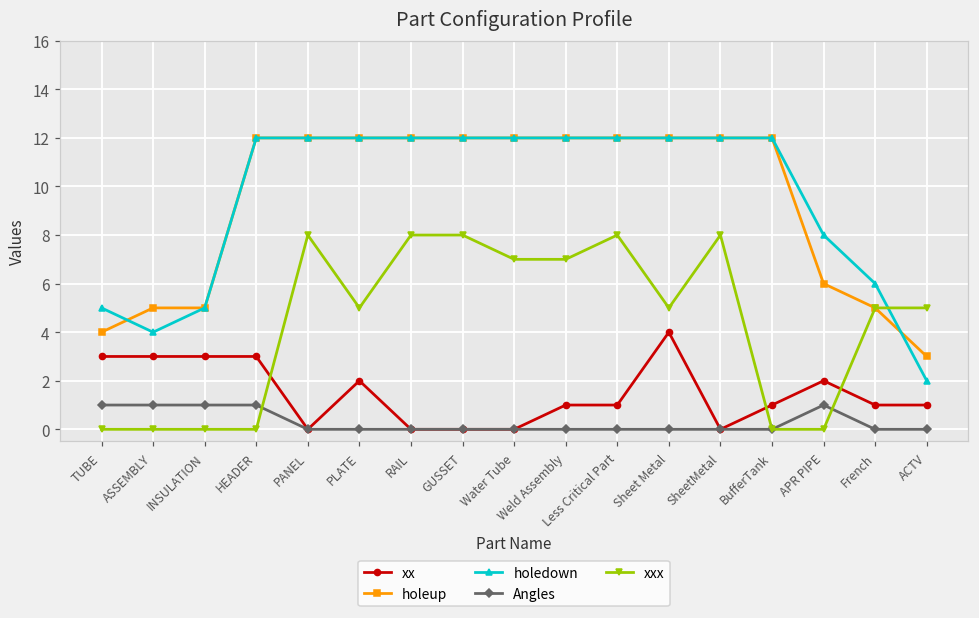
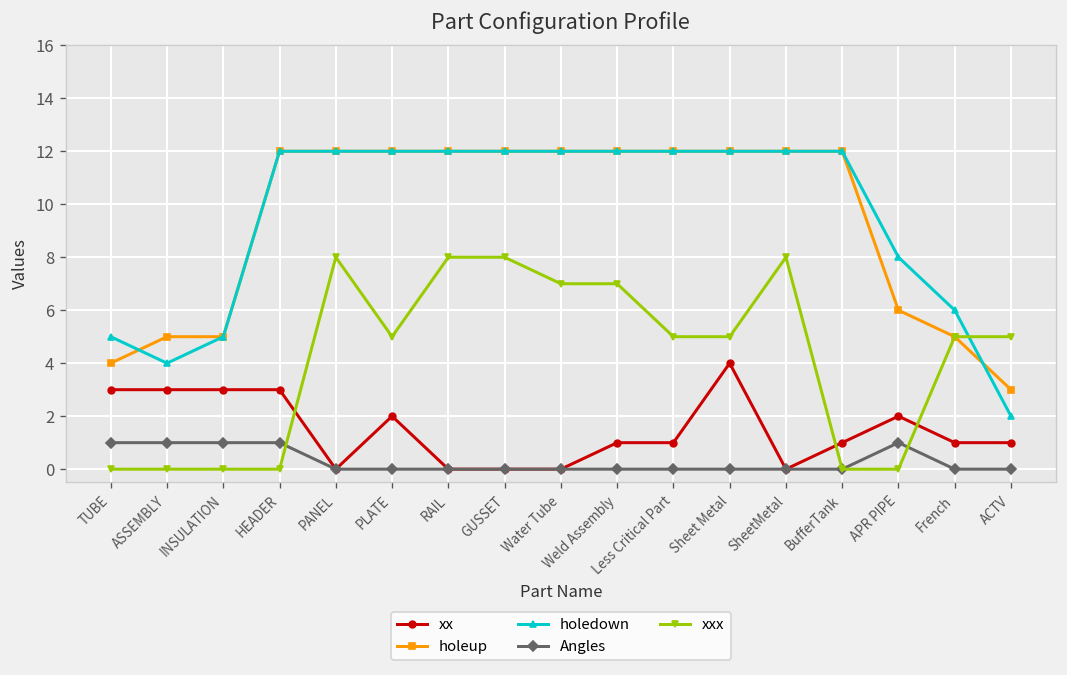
  {
    "xx": {
      "TUBE": 3,
      "ASSEMBLY": 3,
      "INSULATION": 3,
      "HEADER": 3,
      "PLATE": 2,
      "Weld Assembly": 1,
      "Less Critical Part": 1,
      "Sheet Metal": 4,
      "BufferTank": 1,
      "APR PIPE": 2,
      "French": 1,
      "ACTV": 1
    },
    "holeup": {
      "TUBE": 4,
      "ASSEMBLY": 5,
      "APR PIPE": 6,
      "ACTV": 3
    },
    "holedown": {
      "TUBE": 5,
      "ASSEMBLY": 4,
      "APR PIPE": 8,
      "French": 6,
      "ACTV": 2
    },
    "Angles": {
      "TUBE": 1,
      "ASSEMBLY": 1,
      "INSULATION": 1,
      "HEADER": 1,
      "PLATE": 0,
      "Weld Assembly": 0,
      "Less Critical Part": 0,
      "Sheet Metal": 0,
      "APR PIPE": 1,
      "French": 0,
      "ACTV": 0
    },
    "xxx": {
      "TUBE": 0,
      "ASSEMBLY": 0,
      "INSULATION": 0,
      "HEADER": 0,
      "PANEL": 8,
      "PLATE": 5,
      "RAIL": 8,
      "GUSSET": 8,
      "Water Tube": 7,
      "Weld Assembly": 7,
-     "Less Critical Part": 8,
+     "Less Critical Part": 5,
      "Sheet Metal": 5,
      "SheetMetal": 8,
      "APR PIPE": 0,
      "ACTV": 5
    }
  }
